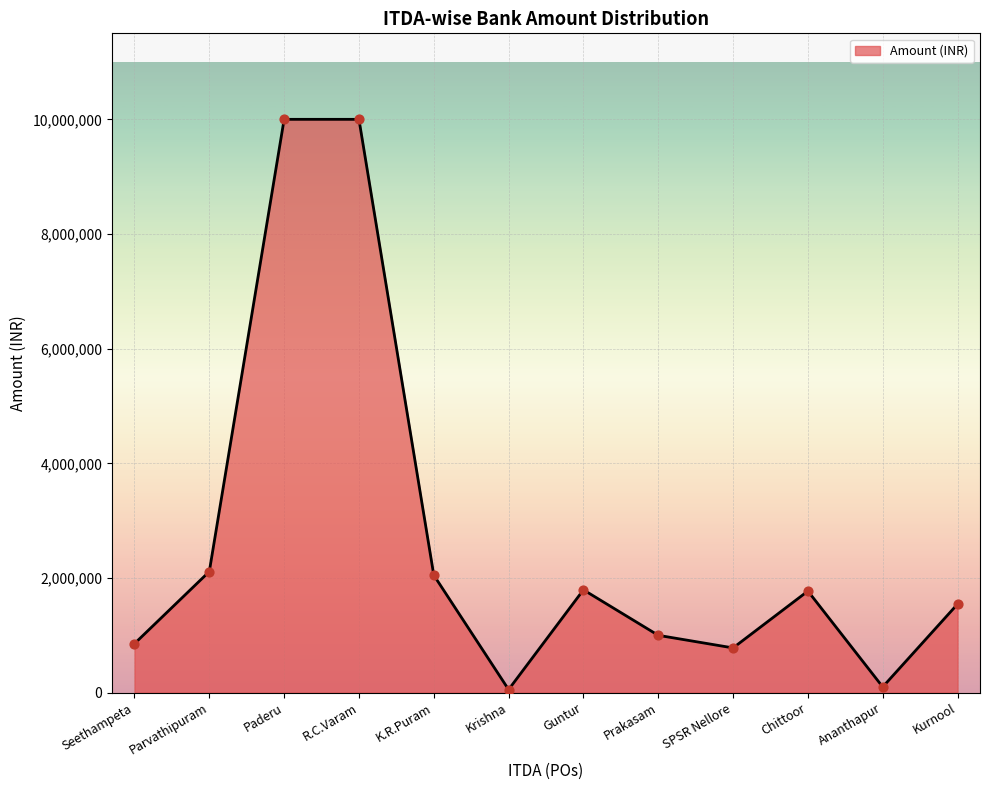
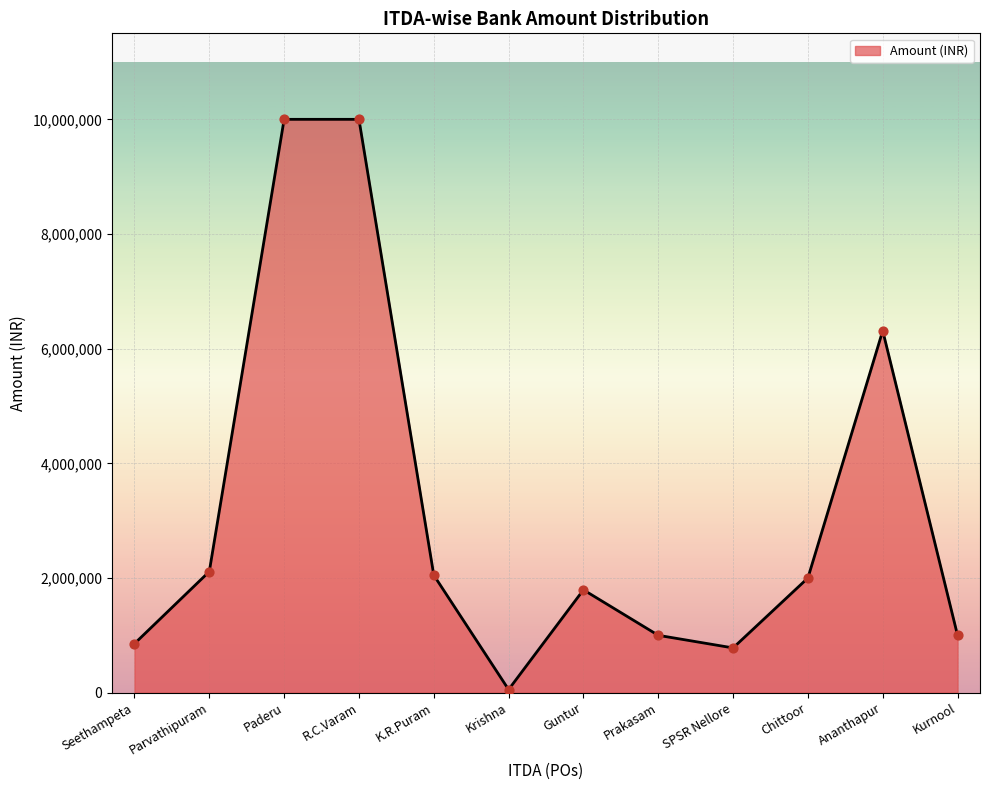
  {
    "Seethampeta": "900,000",
    "Parvathipuram": "2,100,000",
    "Paderu": "10,000,000",
    "R.C.Varam": "10,000,000",
    "K.R.Puram": "2,100,000",
    "Krishna": "100,000",
    "Guntur": "1,800,000",
    "Prakasam": "1,000,000",
    "SPSR Nellore": "800,000",
-   "Chittoor": "1,800,000",
-   "Ananthapur": "100,000",
-   "Kurnool": "1,500,000"
+   "Chittoor": "2,000,000",
+   "Ananthapur": "6,300,000",
+   "Kurnool": "1,000,000"
  }
